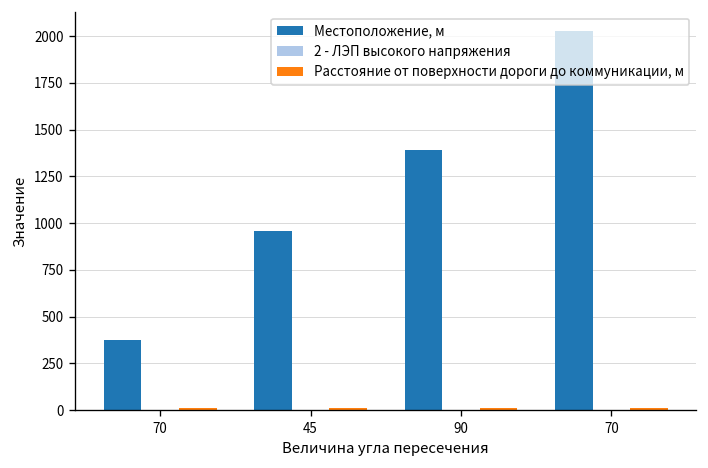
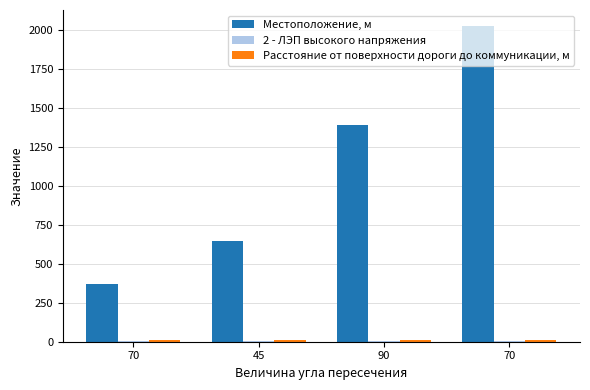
  {
    "Местоположение, м": {
-     "45": 960,
+     "45": 650,
      "90": 1390
    }
  }
